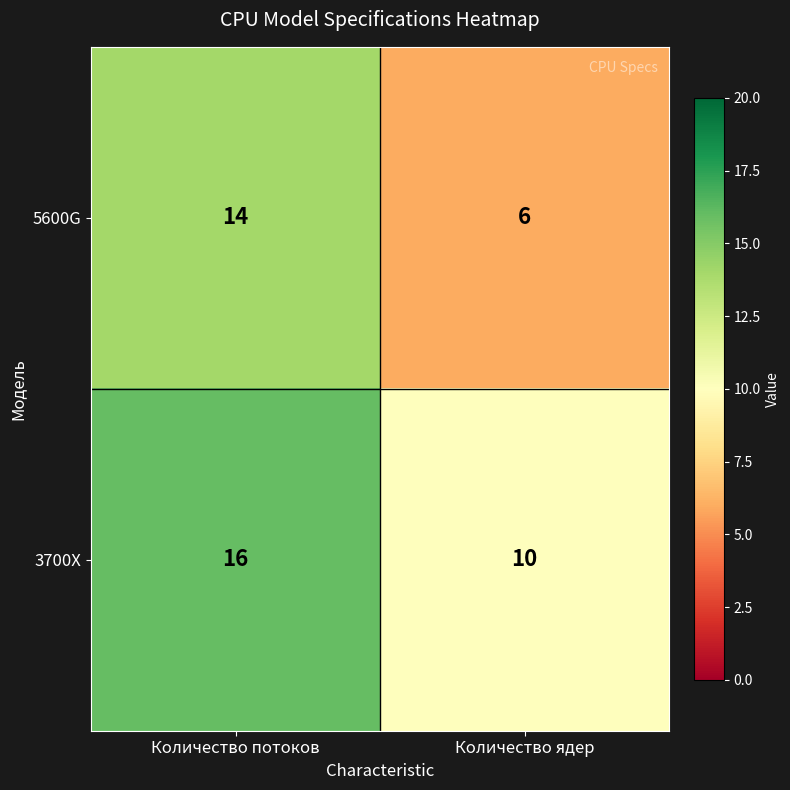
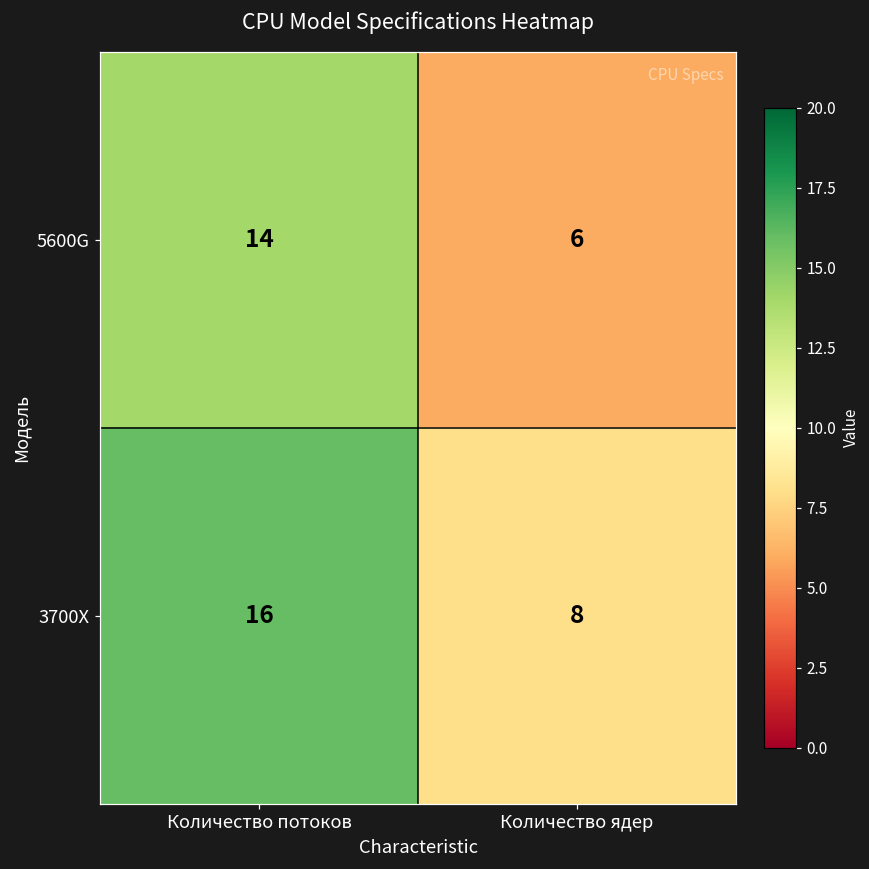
  {
    "5600G": {
      "Количество потоков": 14
    },
    "3700X": {
      "Количество потоков": 16,
-     "Количество ядер": 10
+     "Количество ядер": 8
    }
  }
